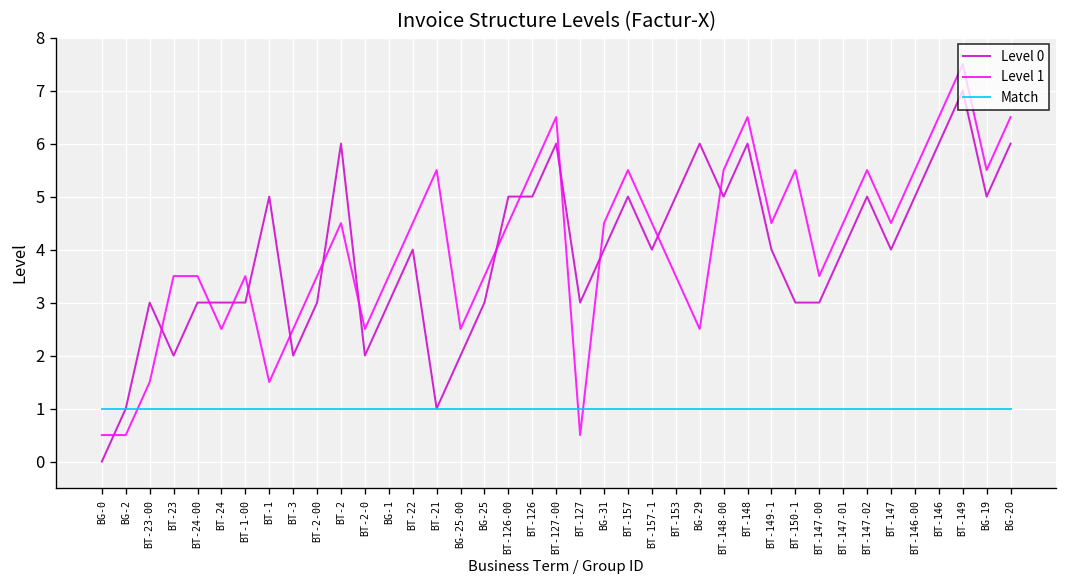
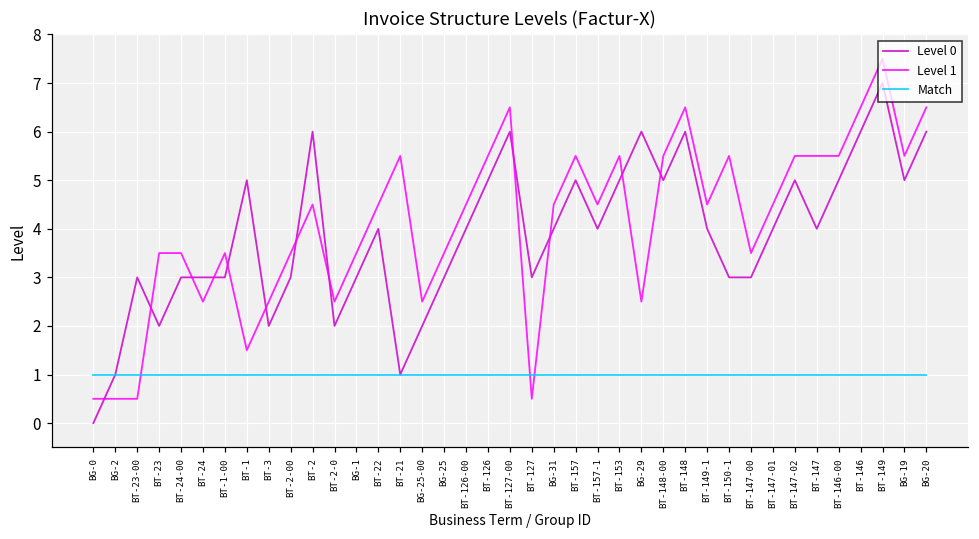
  {
    "Level 0": {
      "BG-0": 0,
      "BT-23-00": 3,
      "BT-23": 2,
      "BT-24-00": 3,
      "BT-24": 3,
      "BT-1-00": 3,
      "BT-1": 5,
      "BT-3": 2,
      "BT-2-00": 3,
      "BT-2": 6,
      "BT-2-0": 2,
      "BG-1": 3,
      "BT-22": 4,
      "BG-25-00": 2,
      "BG-25": 3,
-     "BT-126-00": 5,
+     "BT-126-00": 4,
      "BT-126": 5,
      "BT-127-00": 6,
      "BT-127": 3,
      "BG-31": 4,
      "BT-157": 5,
      "BT-157-1": 4,
      "BT-153": 5,
      "BG-29": 6,
      "BT-148-00": 5,
      "BT-148": 6,
      "BT-149-1": 4,
      "BT-150-1": 3,
      "BT-147-00": 3,
      "BT-147-01": 4,
      "BT-147-02": 5,
      "BT-147": 4,
      "BT-146-00": 5,
      "BT-146": 6,
      "BG-19": 5,
      "BG-20": 6
    },
    "Level 1": {
      "BG-0": 0.5,
      "BG-2": 0.5,
-     "BT-23-00": 1.5,
+     "BT-23-00": 0.5,
      "BT-23": 3.5,
      "BT-24-00": 3.5,
      "BT-24": 2.5,
      "BT-1-00": 3.5,
      "BT-1": 1.5,
      "BT-3": 2.5,
      "BT-2-00": 3.5,
      "BT-2": 4.5,
      "BT-2-0": 2.5,
      "BG-1": 3.5,
      "BT-22": 4.5,
      "BT-21": 5.5,
      "BG-25-00": 2.5,
      "BG-25": 3.5,
      "BT-126-00": 4.5,
      "BT-126": 5.5,
      "BT-127-00": 6.5,
      "BT-127": 0.5,
      "BG-31": 4.5,
      "BT-157": 5.5,
      "BT-157-1": 4.5,
-     "BT-153": 3.5,
+     "BT-153": 5.5,
      "BG-29": 2.5,
      "BT-148-00": 5.5,
      "BT-148": 6.5,
      "BT-149-1": 4.5,
      "BT-150-1": 5.5,
      "BT-147-00": 3.5,
      "BT-147-01": 4.5,
      "BT-147-02": 5.5,
-     "BT-147": 4.5,
+     "BT-147": 5.5,
      "BT-146-00": 5.5,
      "BT-146": 6.5,
      "BG-19": 5.5,
      "BG-20": 6.5
    },
    "Match": {
      "BG-0": 1.0,
      "BT-23-00": 1.0,
      "BT-23": 1.0,
      "BT-24-00": 1.0,
      "BT-24": 1.0,
      "BT-1-00": 1.0,
      "BT-1": 1.0,
      "BT-3": 1.0,
      "BT-2-00": 1.0,
      "BT-2": 1.0,
      "BT-2-0": 1.0,
      "BG-1": 1.0,
      "BT-22": 1.0,
      "BG-25-00": 1.0,
      "BG-25": 1.0,
      "BT-126-00": 1.0,
      "BT-126": 1.0,
      "BT-127-00": 1.0,
      "BT-127": 1.0,
      "BG-31": 1.0,
      "BT-157": 1.0,
      "BT-157-1": 1.0,
      "BT-153": 1.0,
      "BG-29": 1.0,
      "BT-148-00": 1.0,
      "BT-148": 1.0,
      "BT-149-1": 1.0,
      "BT-150-1": 1.0,
      "BT-147-00": 1.0,
      "BT-147-01": 1.0,
      "BT-147-02": 1.0,
      "BT-147": 1.0,
      "BT-146-00": 1.0,
      "BT-146": 1.0,
      "BT-149": 1.0,
      "BG-19": 1.0,
      "BG-20": 1.0
    }
  }
